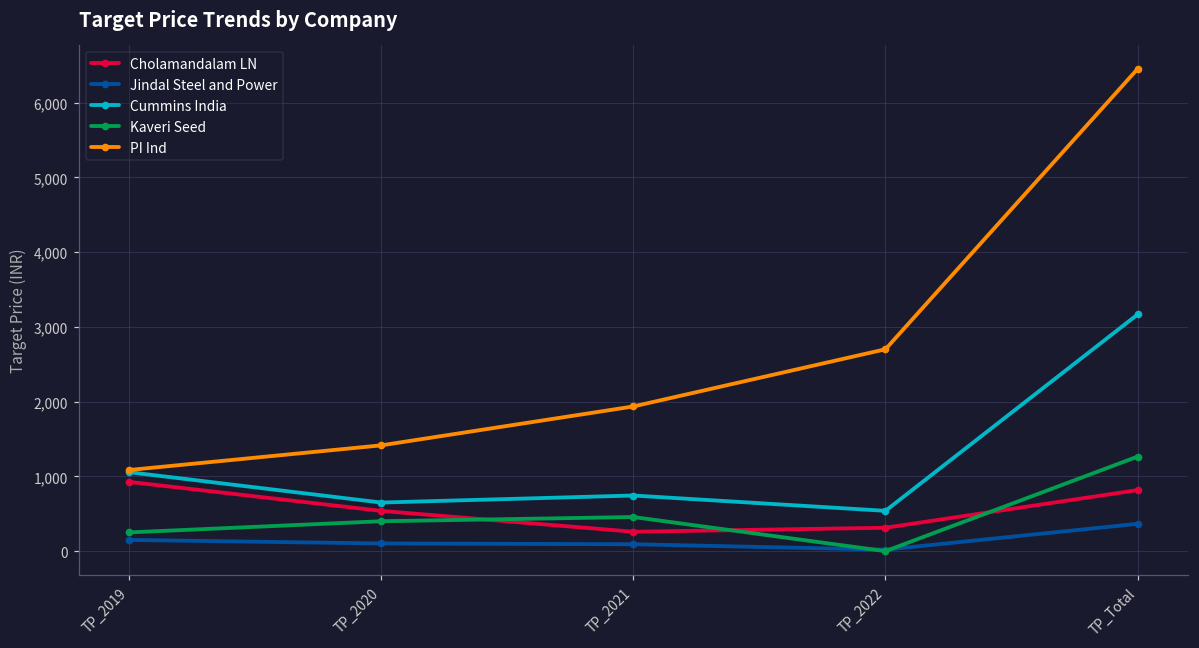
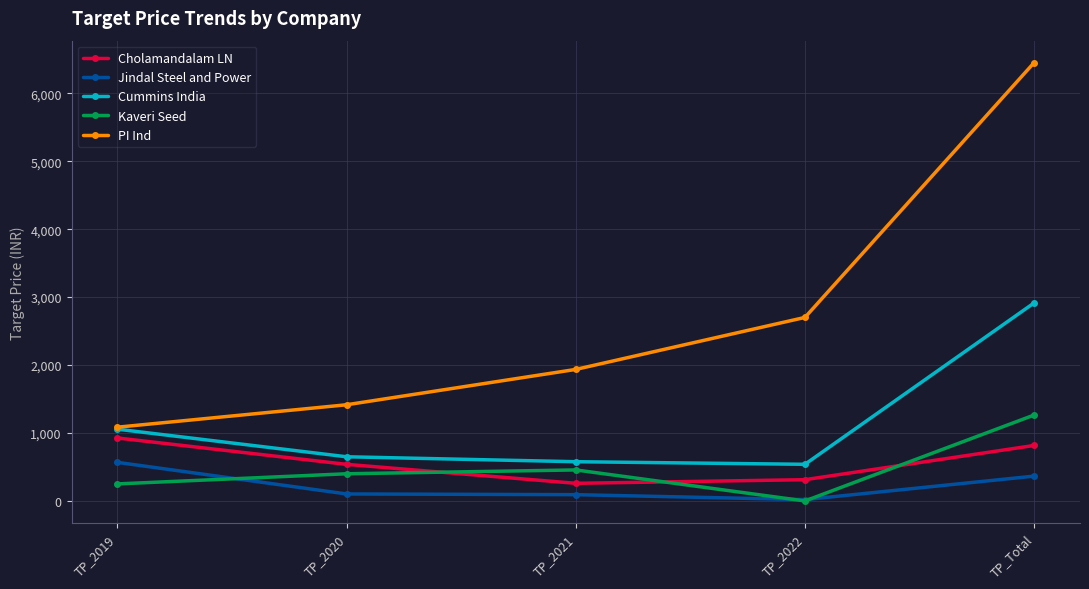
  {
    "Cholamandalam LN": {
      "TP_2019": "900",
      "TP_2020": "500",
      "TP_2021": "300",
      "TP_2022": "300",
      "TP_Total": "800"
    },
    "Jindal Steel and Power": {
-     "TP_2019": "100",
+     "TP_2019": "600",
      "TP_2020": "100",
      "TP_2021": "100",
      "TP_Total": "400"
    },
    "Cummins India": {
      "TP_2020": "700",
-     "TP_2021": "700",
+     "TP_2021": "600",
      "TP_2022": "500",
-     "TP_Total": "3,200"
+     "TP_Total": "2,900"
    },
    "Kaveri Seed": {
      "TP_2019": "300",
      "TP_2020": "400",
      "TP_2021": "500",
      "TP_Total": "1,300"
    },
    "PI Ind": {
      "TP_2020": "1,400",
      "TP_2021": "1,900",
      "TP_2022": "2,700",
      "TP_Total": "6,500"
    }
  }
